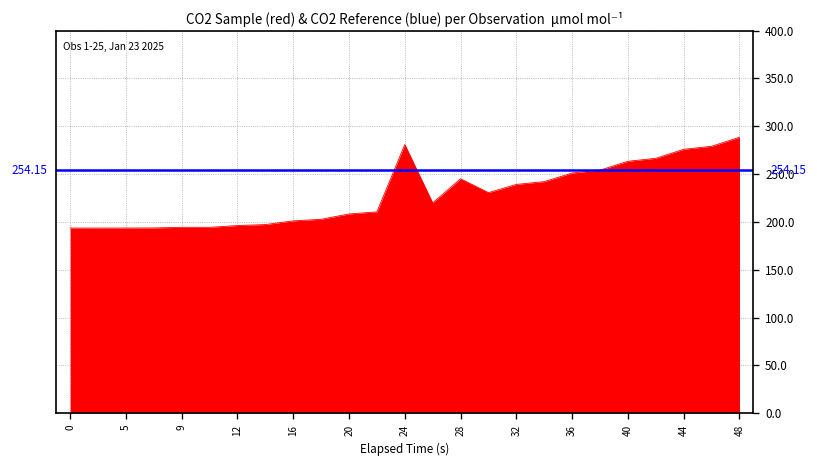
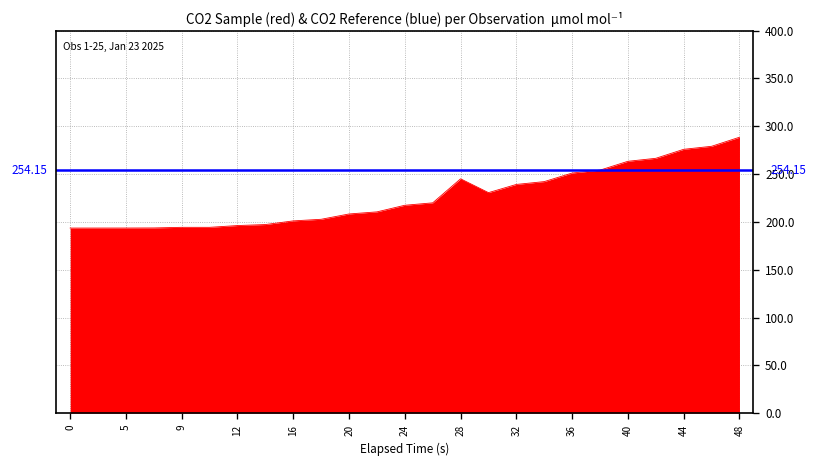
  {
    "0": 190,
    "5": 190,
    "9": 190,
    "12": 200,
    "16": 200,
    "20": 210,
-   "24": 280,
+   "24": 220,
    "28": 250,
    "32": 240,
    "36": 250,
    "40": 260,
    "44": 280,
    "48": 290
  }
